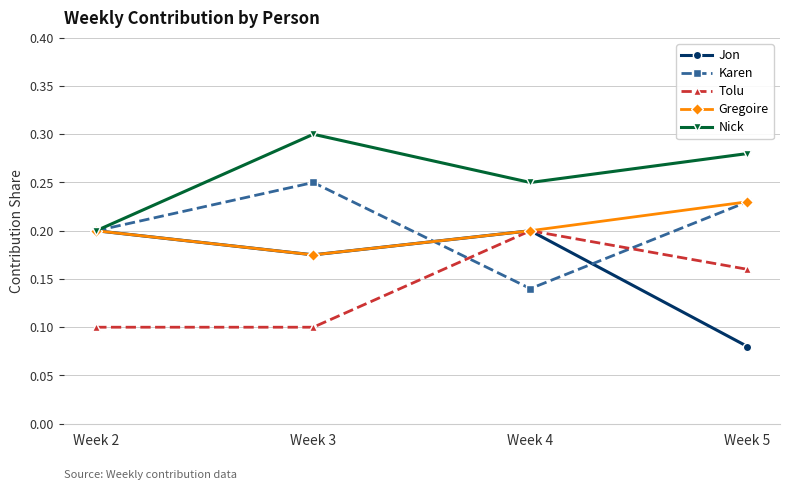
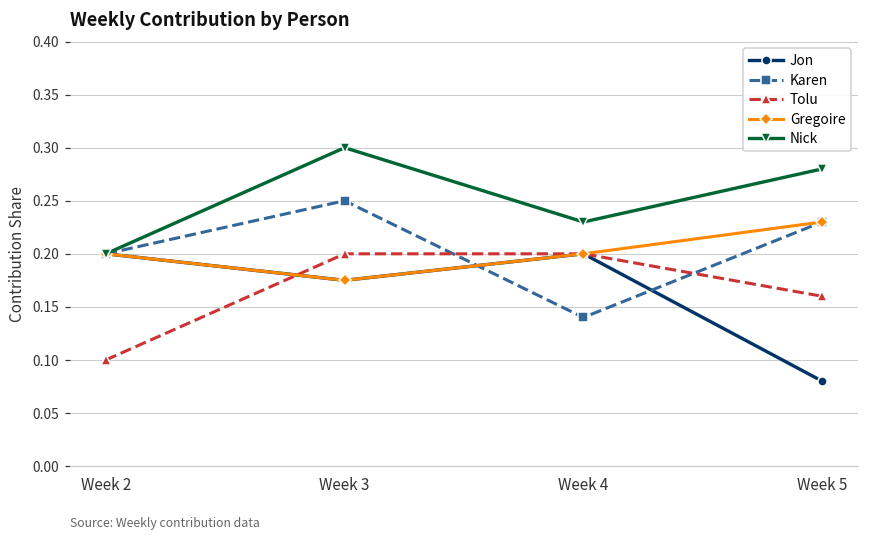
  {
    "Jon": {
      "Week 5": 0.08
    },
    "Karen": {
      "Week 3": 0.25,
      "Week 4": 0.14
    },
    "Tolu": {
      "Week 2": 0.1,
-     "Week 3": 0.1,
+     "Week 3": 0.2,
      "Week 5": 0.16
    },
    "Nick": {
      "Week 3": 0.30,
-     "Week 4": 0.25,
+     "Week 4": 0.23,
      "Week 5": 0.28
    }
  }
